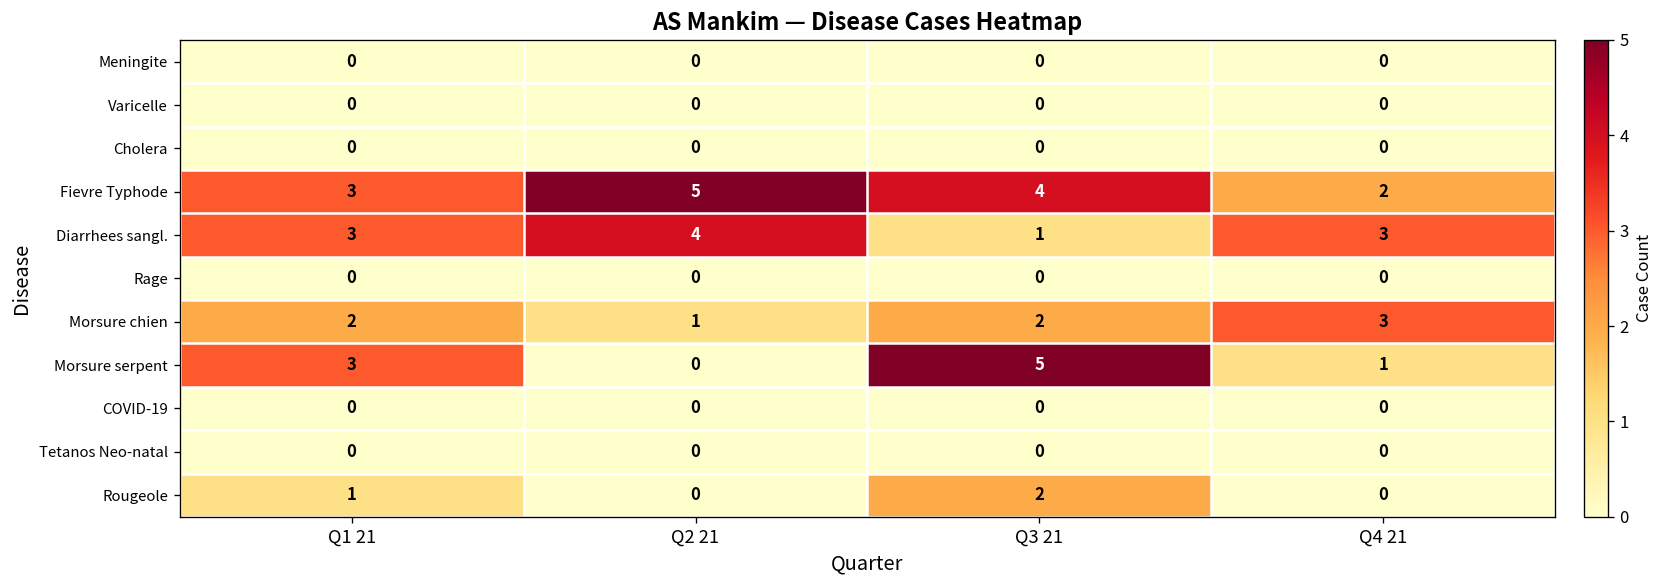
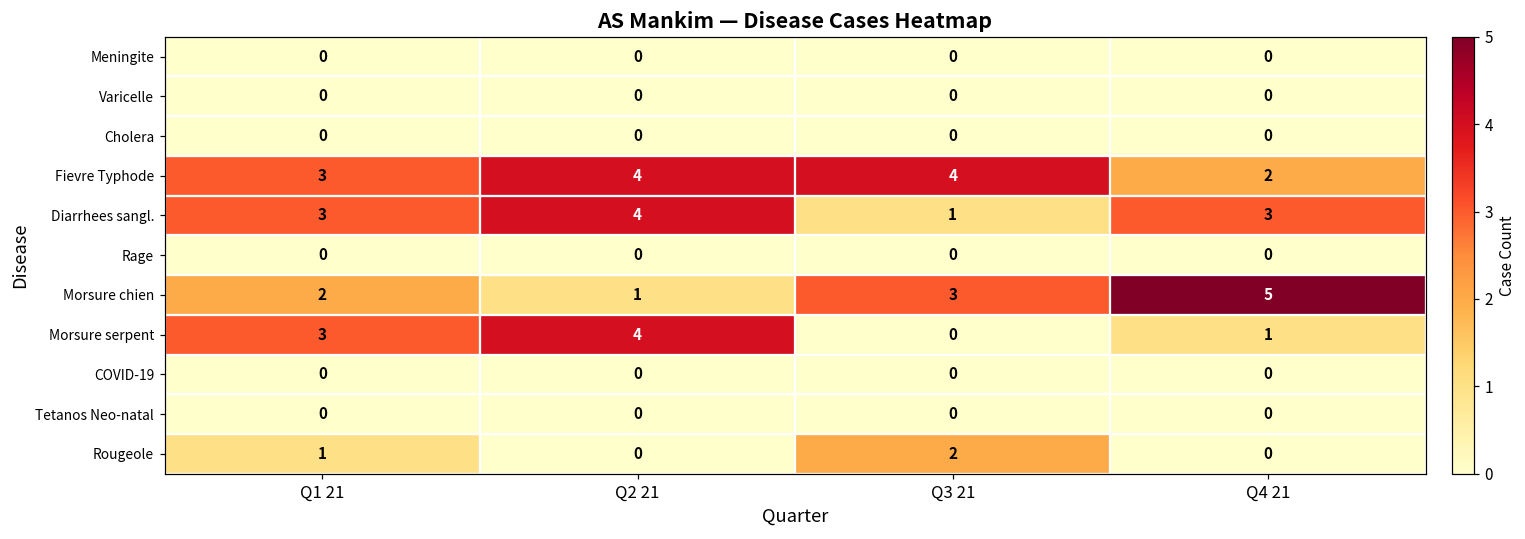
  {
    "Meningite": {
      "Q1 21": 0,
      "Q2 21": 0,
      "Q3 21": 0,
      "Q4 21": 0
    },
    "Varicelle": {
      "Q1 21": 0,
      "Q2 21": 0,
      "Q3 21": 0,
      "Q4 21": 0
    },
    "Cholera": {
      "Q1 21": 0,
      "Q2 21": 0,
      "Q3 21": 0,
      "Q4 21": 0
    },
    "Fievre Typhode": {
      "Q1 21": 3,
-     "Q2 21": 5,
+     "Q2 21": 4,
      "Q3 21": 4,
      "Q4 21": 2
    },
    "Diarrhees sangl.": {
      "Q1 21": 3,
      "Q2 21": 4,
      "Q3 21": 1,
      "Q4 21": 3
    },
    "Rage": {
      "Q1 21": 0,
      "Q2 21": 0,
      "Q3 21": 0,
      "Q4 21": 0
    },
    "Morsure chien": {
      "Q1 21": 2,
      "Q2 21": 1,
-     "Q3 21": 2,
-     "Q4 21": 3
+     "Q3 21": 3,
+     "Q4 21": 5
    },
    "Morsure serpent": {
      "Q1 21": 3,
-     "Q2 21": 0,
-     "Q3 21": 5,
+     "Q2 21": 4,
+     "Q3 21": 0,
      "Q4 21": 1
    },
    "COVID-19": {
      "Q1 21": 0,
      "Q2 21": 0,
      "Q3 21": 0,
      "Q4 21": 0
    },
    "Tetanos Neo-natal": {
      "Q1 21": 0,
      "Q2 21": 0,
      "Q3 21": 0,
      "Q4 21": 0
    },
    "Rougeole": {
      "Q1 21": 1,
      "Q2 21": 0,
      "Q3 21": 2,
      "Q4 21": 0
    }
  }
